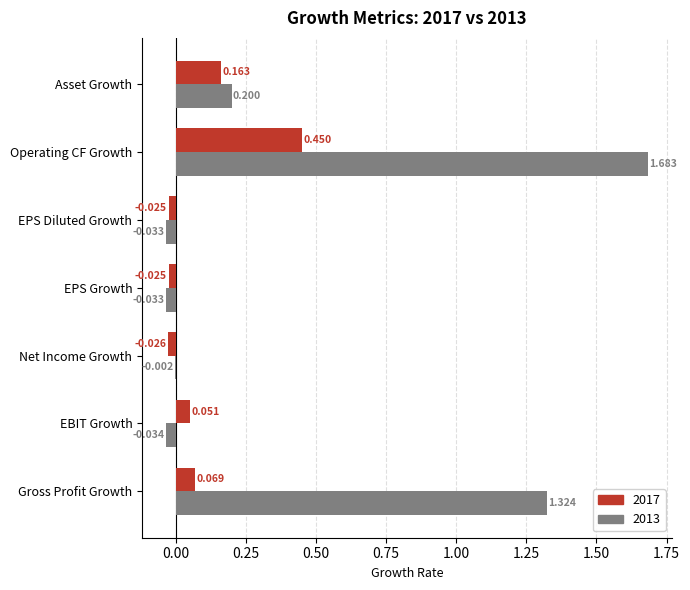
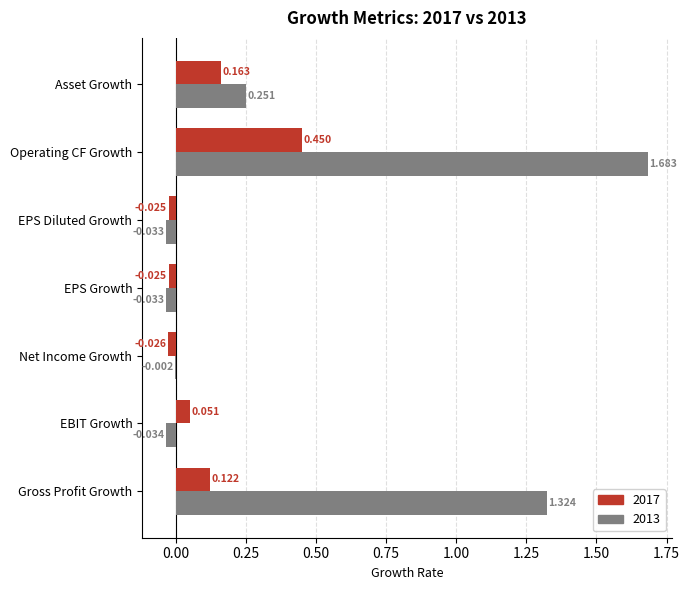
  {
    "2017": {
-     "Gross Profit Growth": 0.069
+     "Gross Profit Growth": 0.122
    },
    "2013": {
-     "Asset Growth": 0.200,
+     "Asset Growth": 0.251,
      "Operating CF Growth": 1.683,
      "EPS Diluted Growth": -0.033,
      "EPS Growth": -0.033,
      "Net Income Growth": -0.002,
      "EBIT Growth": -0.034,
      "Gross Profit Growth": 1.324
    }
  }
